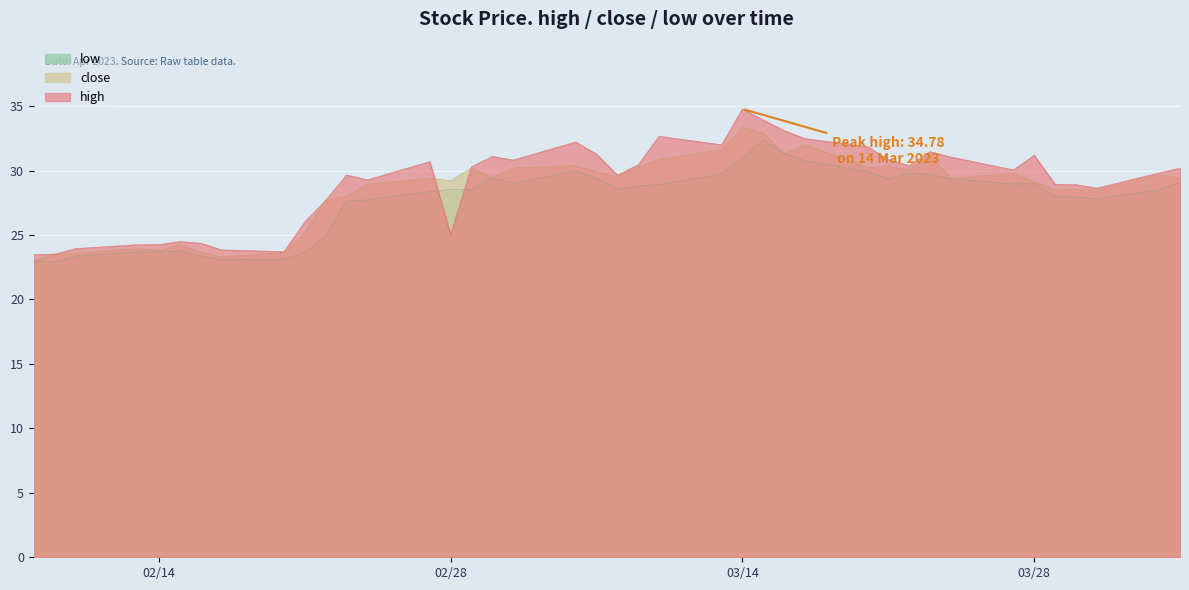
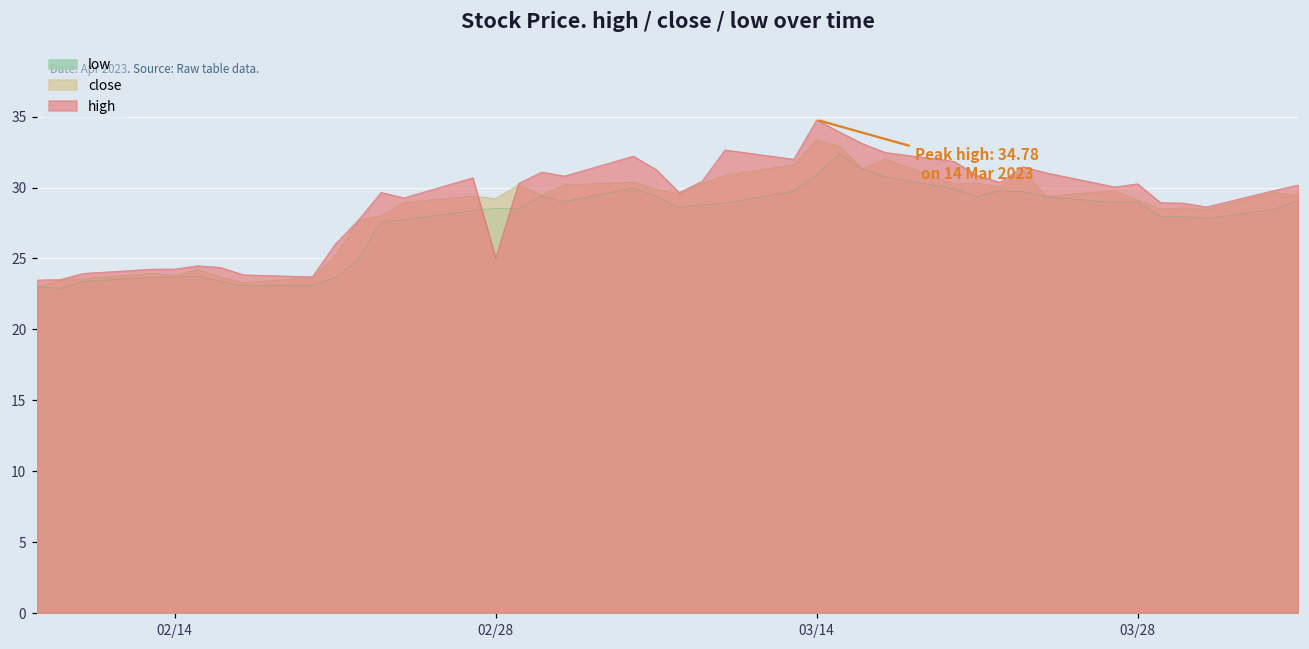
  {
    "high": {
      "02/14": 24.3,
      "02/28": 25.0,
      "03/14": 34.8,
-     "03/28": 31.2
+     "03/28": 30.3
    }
  }
